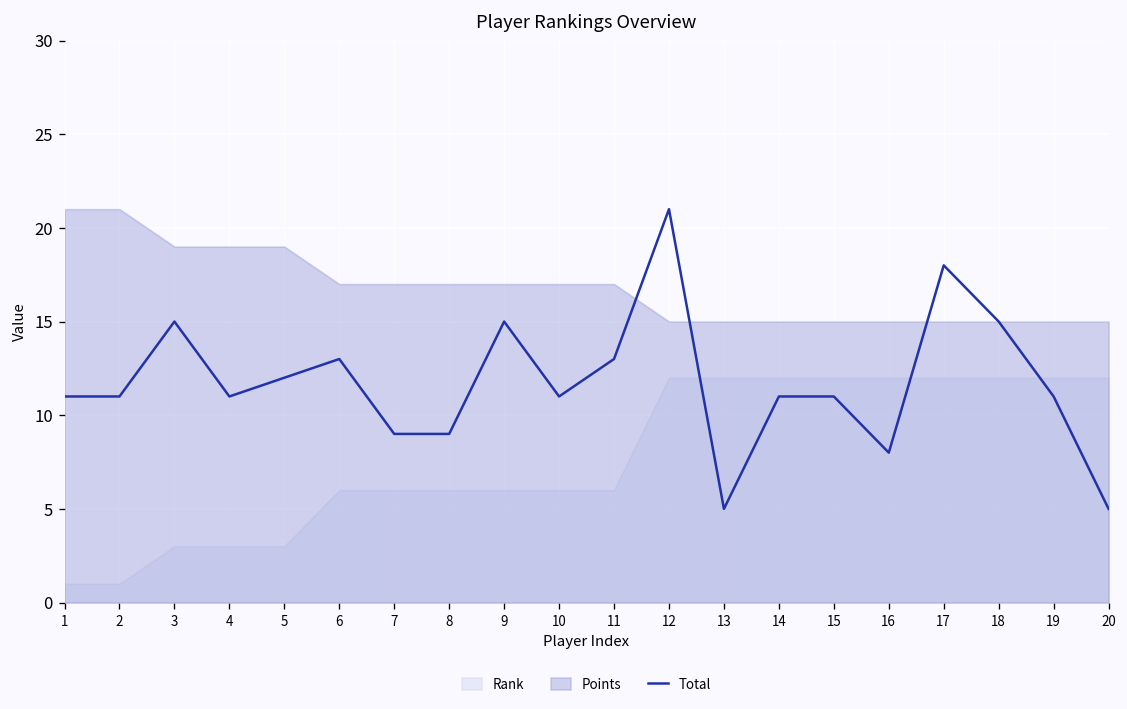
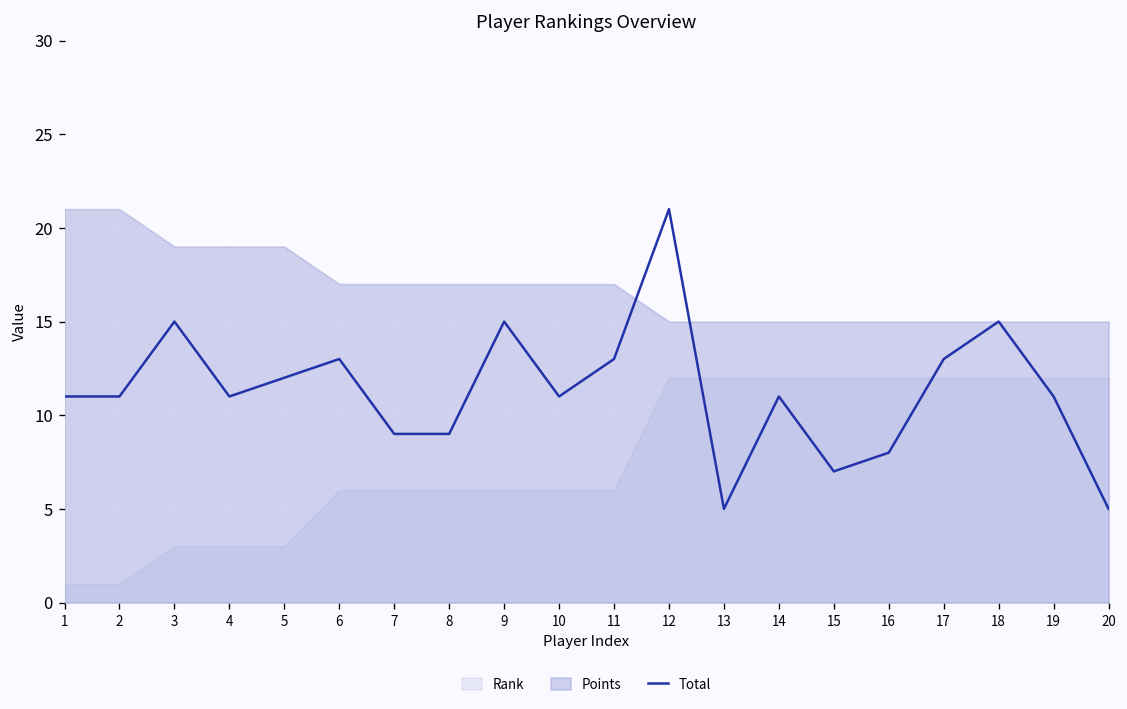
  {
    "Total": {
      "1": 11,
      "2": 11,
      "3": 15,
      "4": 11,
      "5": 12,
      "6": 13,
      "7": 9,
      "8": 9,
      "9": 15,
      "10": 11,
      "11": 13,
      "12": 21,
      "13": 5,
      "14": 11,
-     "15": 11,
+     "15": 7,
      "16": 8,
-     "17": 18,
+     "17": 13,
      "19": 11,
      "20": 5
    }
  }
